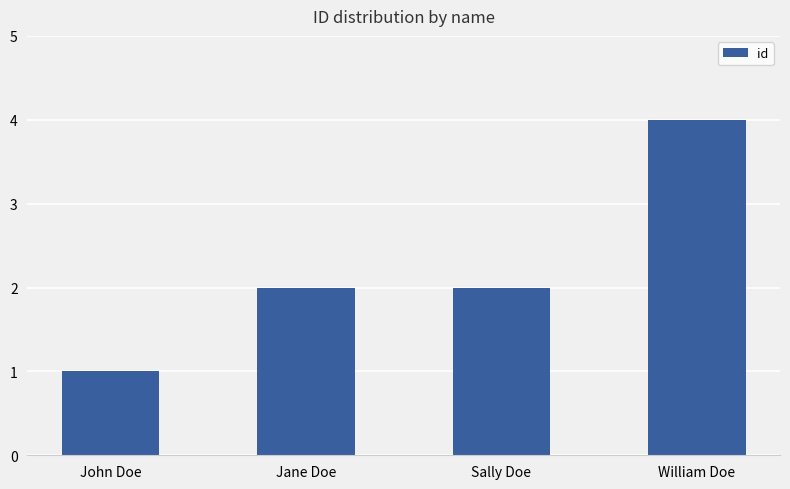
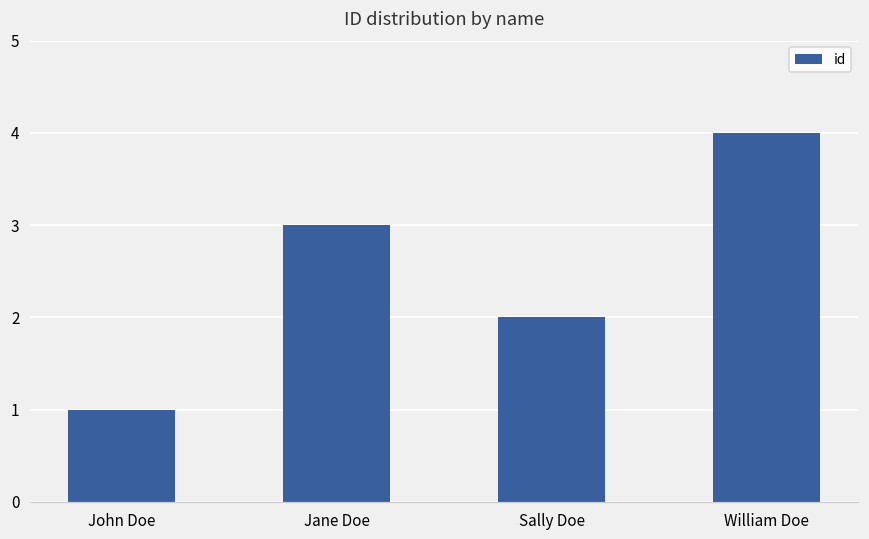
  {
    "John Doe": 1,
-   "Jane Doe": 2,
+   "Jane Doe": 3,
    "Sally Doe": 2,
    "William Doe": 4
  }
